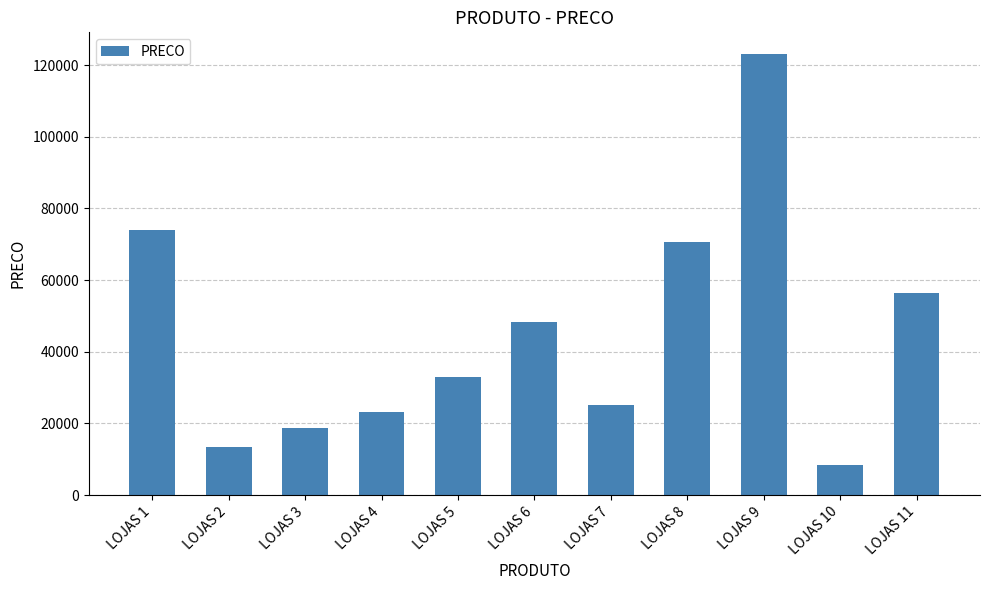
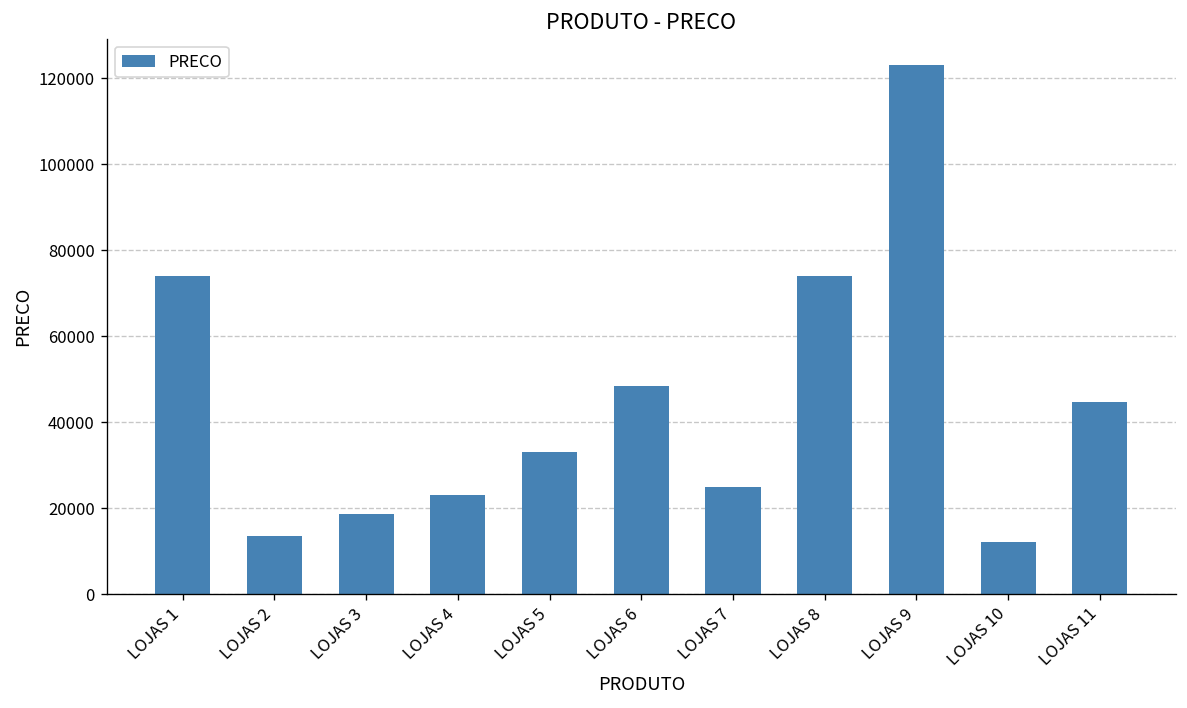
  {
    "LOJAS 1": 74000,
    "LOJAS 2": 14000,
    "LOJAS 3": 19000,
    "LOJAS 4": 23000,
    "LOJAS 5": 33000,
    "LOJAS 6": 48000,
    "LOJAS 7": 25000,
-   "LOJAS 8": 71000,
+   "LOJAS 8": 74000,
    "LOJAS 9": 123000,
-   "LOJAS 10": 8000,
-   "LOJAS 11": 57000
+   "LOJAS 10": 12000,
+   "LOJAS 11": 45000
  }
